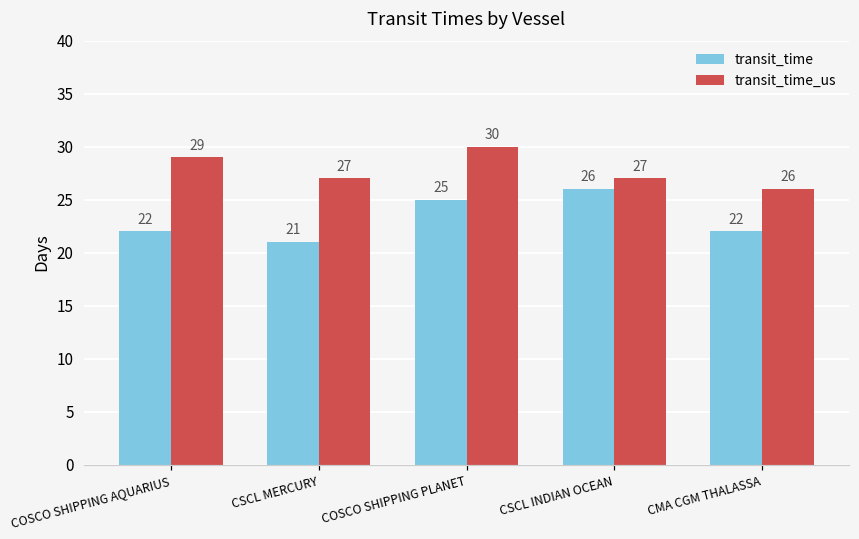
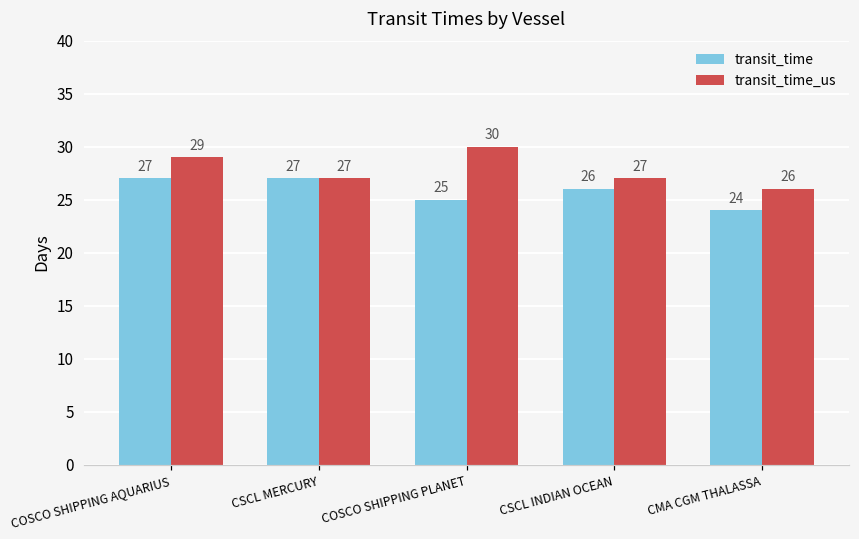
  {
    "transit_time": {
-     "COSCO SHIPPING AQUARIUS": 22,
-     "CSCL MERCURY": 21,
+     "COSCO SHIPPING AQUARIUS": 27,
+     "CSCL MERCURY": 27,
      "COSCO SHIPPING PLANET": 25,
      "CSCL INDIAN OCEAN": 26,
-     "CMA CGM THALASSA": 22
+     "CMA CGM THALASSA": 24
    },
    "transit_time_us": {
      "COSCO SHIPPING AQUARIUS": 29,
      "CSCL MERCURY": 27,
      "COSCO SHIPPING PLANET": 30,
      "CSCL INDIAN OCEAN": 27,
      "CMA CGM THALASSA": 26
    }
  }
